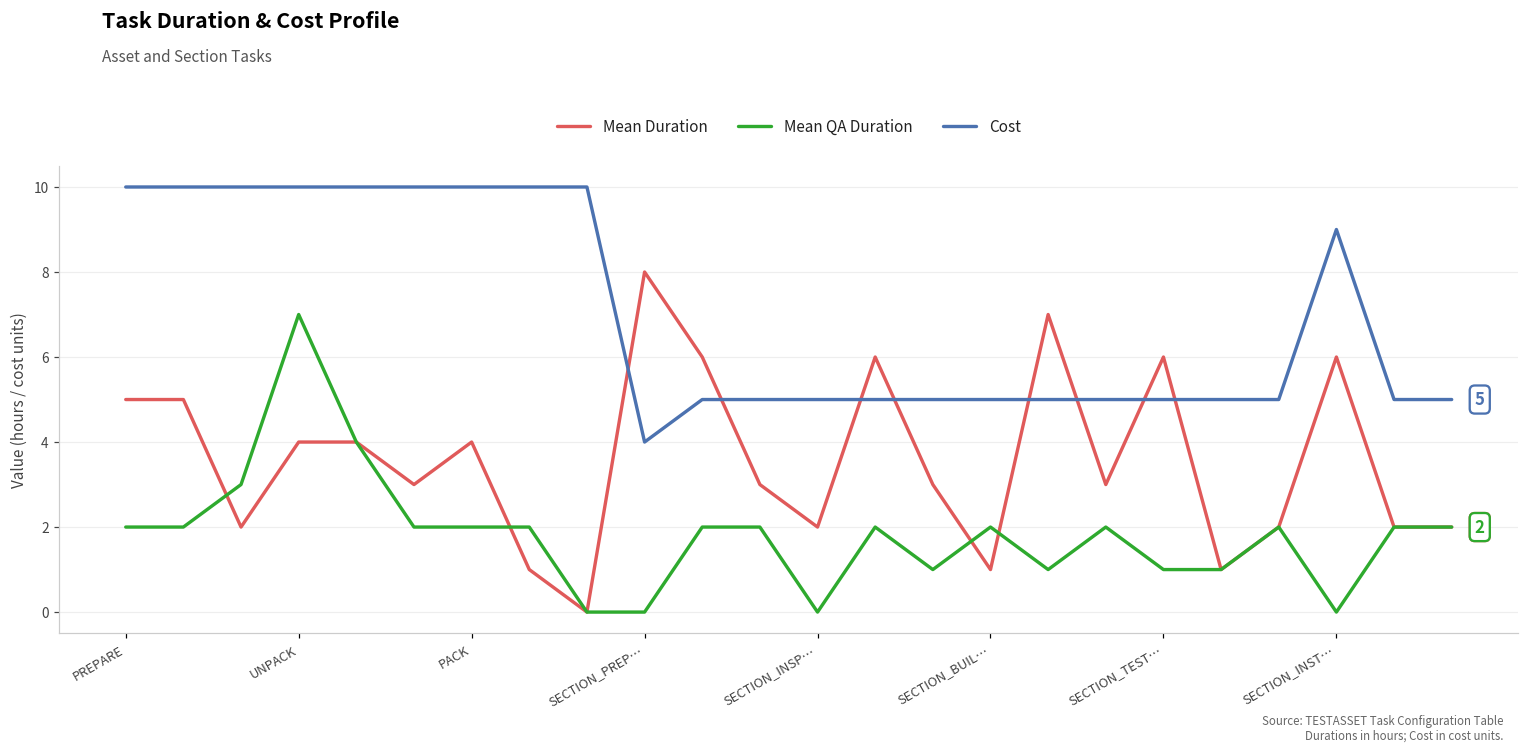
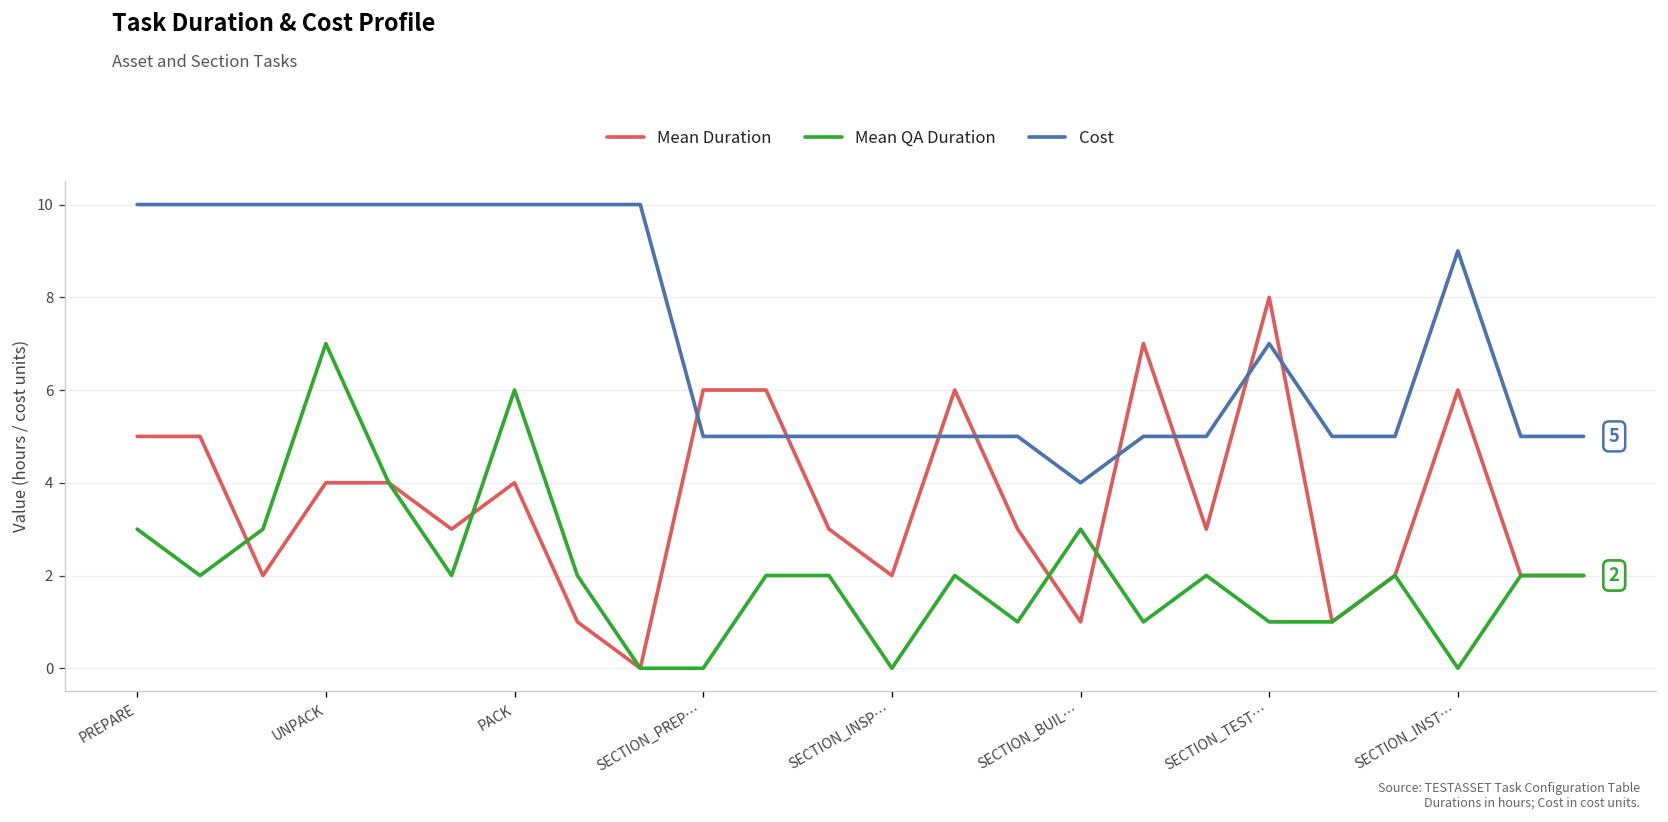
  {
    "Mean Duration": {
      "PREPARE": 5,
      "UNPACK": 4,
      "PACK": 4,
-     "SECTION_PREP…": 8,
+     "SECTION_PREP…": 6,
      "SECTION_INSP…": 2,
      "SECTION_BUIL…": 1,
-     "SECTION_TEST…": 6,
+     "SECTION_TEST…": 8,
      "SECTION_INST…": 6
    },
    "Mean QA Duration": {
-     "PREPARE": 2,
+     "PREPARE": 3,
      "UNPACK": 7,
-     "PACK": 2,
+     "PACK": 6,
      "SECTION_PREP…": 0,
      "SECTION_INSP…": 0,
-     "SECTION_BUIL…": 2,
+     "SECTION_BUIL…": 3,
      "SECTION_TEST…": 1,
      "SECTION_INST…": 0
    },
    "Cost": {
      "PREPARE": 10,
      "UNPACK": 10,
      "PACK": 10,
-     "SECTION_PREP…": 4,
+     "SECTION_PREP…": 5,
      "SECTION_INSP…": 5,
-     "SECTION_BUIL…": 5,
-     "SECTION_TEST…": 5,
+     "SECTION_BUIL…": 4,
+     "SECTION_TEST…": 7,
      "SECTION_INST…": 9
    }
  }
